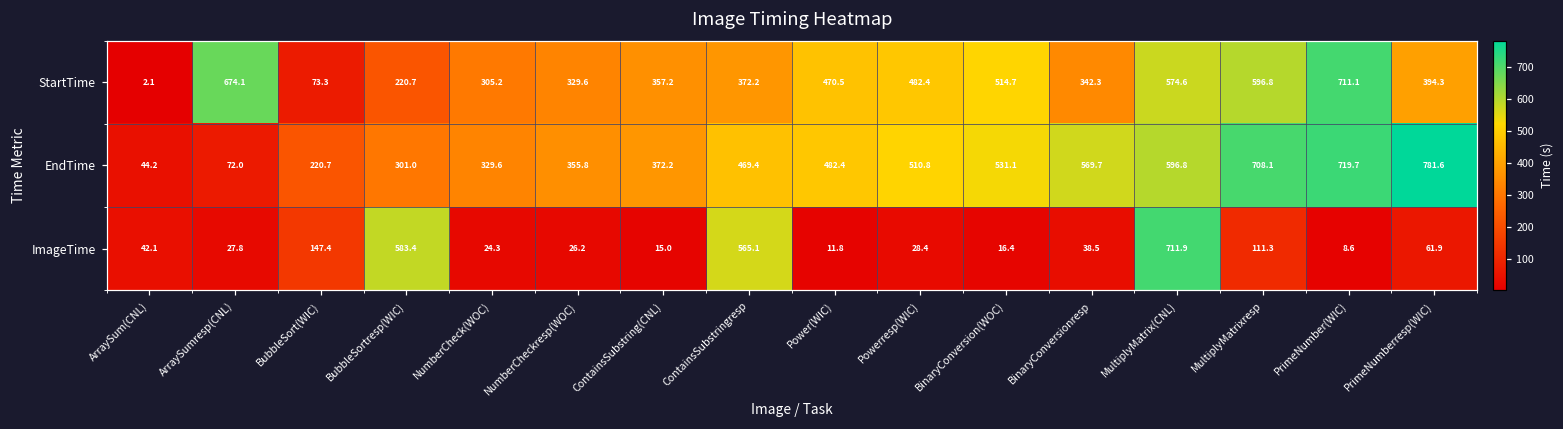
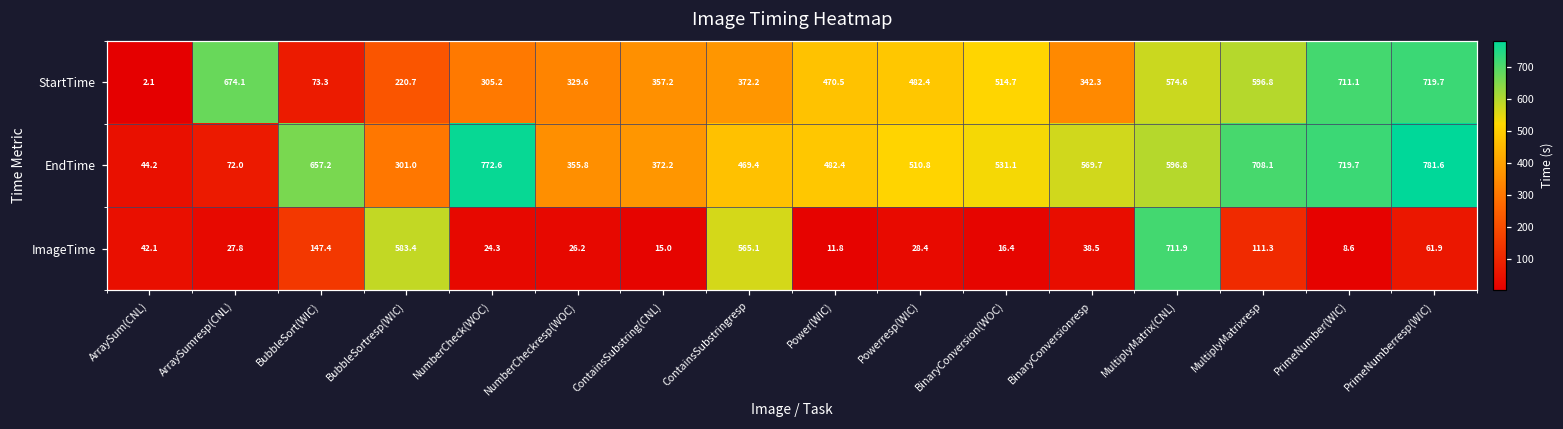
  {
    "StartTime": {
      "ArraySum(CNL)": 2.1,
      "ArraySumresp(CNL)": 674.1,
      "BubbleSort(WIC)": 73.3,
      "BubbleSortresp(WIC)": 220.7,
      "NumberCheck(WOC)": 305.2,
      "NumberCheckresp(WOC)": 329.6,
      "ContainsSubstring(CNL)": 357.2,
      "ContainsSubstringresp": 372.2,
      "Power(WIC)": 470.5,
      "Powerresp(WIC)": 482.4,
      "BinaryConversion(WOC)": 514.7,
      "BinaryConversionresp": 342.3,
      "MultiplyMatrix(CNL)": 574.6,
      "MultiplyMatrixresp": 596.8,
      "PrimeNumber(WIC)": 711.1,
-     "PrimeNumberresp(WIC)": 394.3
+     "PrimeNumberresp(WIC)": 719.7
    },
    "EndTime": {
      "ArraySum(CNL)": 44.2,
      "ArraySumresp(CNL)": 72.0,
-     "BubbleSort(WIC)": 220.7,
+     "BubbleSort(WIC)": 657.2,
      "BubbleSortresp(WIC)": 301.0,
-     "NumberCheck(WOC)": 329.6,
+     "NumberCheck(WOC)": 772.6,
      "NumberCheckresp(WOC)": 355.8,
      "ContainsSubstring(CNL)": 372.2,
      "ContainsSubstringresp": 469.4,
      "Power(WIC)": 482.4,
      "Powerresp(WIC)": 510.8,
      "BinaryConversion(WOC)": 531.1,
      "BinaryConversionresp": 569.7,
      "MultiplyMatrix(CNL)": 596.8,
      "MultiplyMatrixresp": 708.1,
      "PrimeNumber(WIC)": 719.7,
      "PrimeNumberresp(WIC)": 781.6
    },
    "ImageTime": {
      "ArraySum(CNL)": 42.1,
      "ArraySumresp(CNL)": 27.8,
      "BubbleSort(WIC)": 147.4,
      "BubbleSortresp(WIC)": 583.4,
      "NumberCheck(WOC)": 24.3,
      "NumberCheckresp(WOC)": 26.2,
      "ContainsSubstring(CNL)": 15.0,
      "ContainsSubstringresp": 565.1,
      "Power(WIC)": 11.8,
      "Powerresp(WIC)": 28.4,
      "BinaryConversion(WOC)": 16.4,
      "BinaryConversionresp": 38.5,
      "MultiplyMatrix(CNL)": 711.9,
      "MultiplyMatrixresp": 111.3,
      "PrimeNumber(WIC)": 8.6,
      "PrimeNumberresp(WIC)": 61.9
    }
  }
